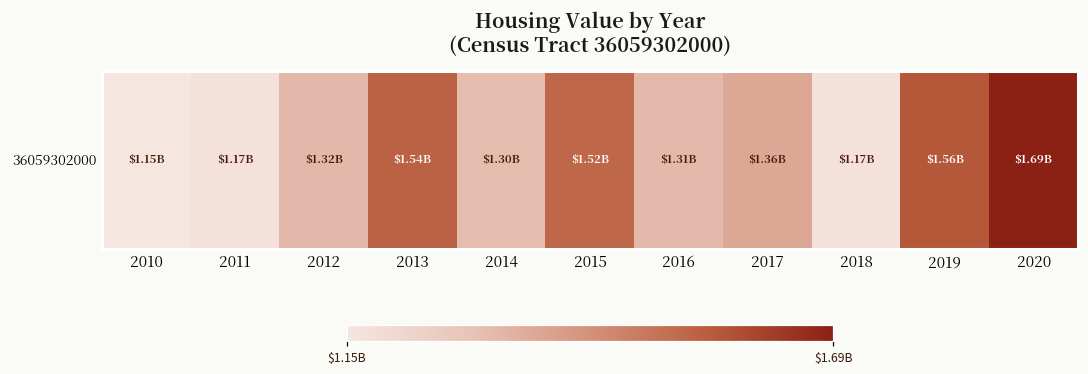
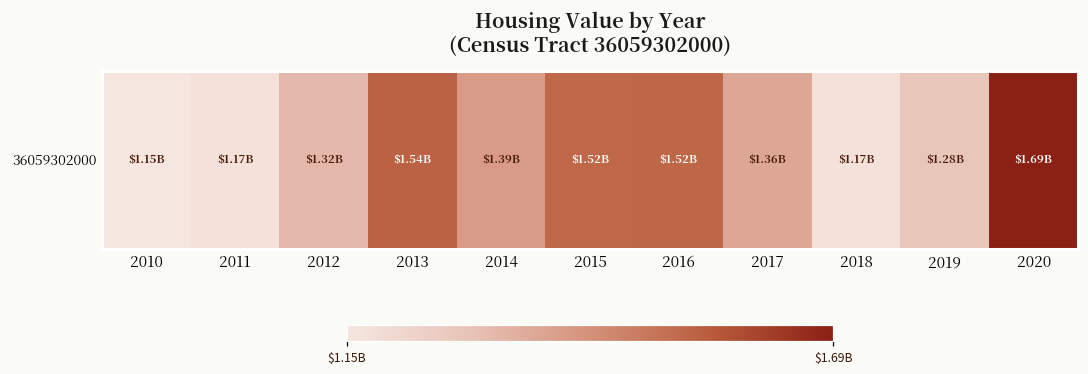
  {
    "36059302000": {
      "2010": "$1.15B",
      "2011": "$1.17B",
      "2012": "$1.32B",
      "2013": "$1.54B",
-     "2014": "$1.30B",
+     "2014": "$1.39B",
      "2015": "$1.52B",
-     "2016": "$1.31B",
+     "2016": "$1.52B",
      "2017": "$1.36B",
      "2018": "$1.17B",
-     "2019": "$1.56B",
+     "2019": "$1.28B",
      "2020": "$1.69B"
    }
  }
